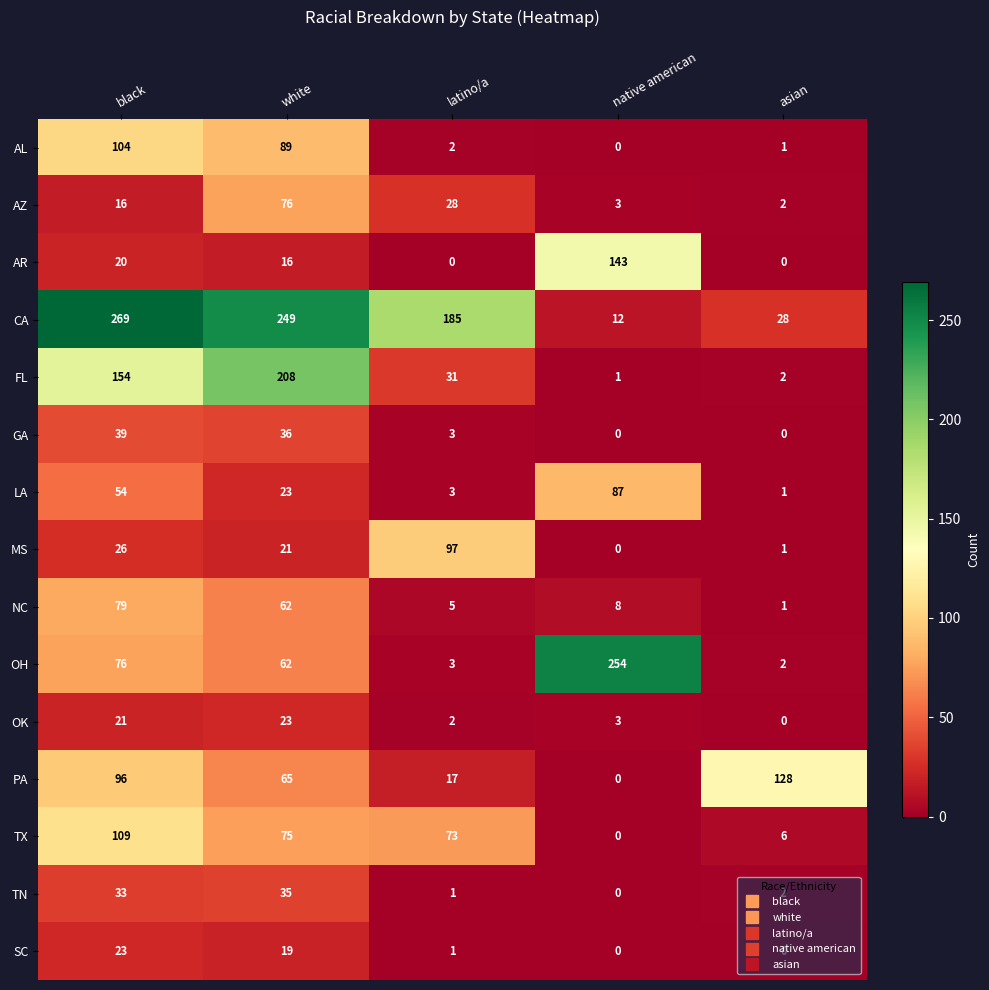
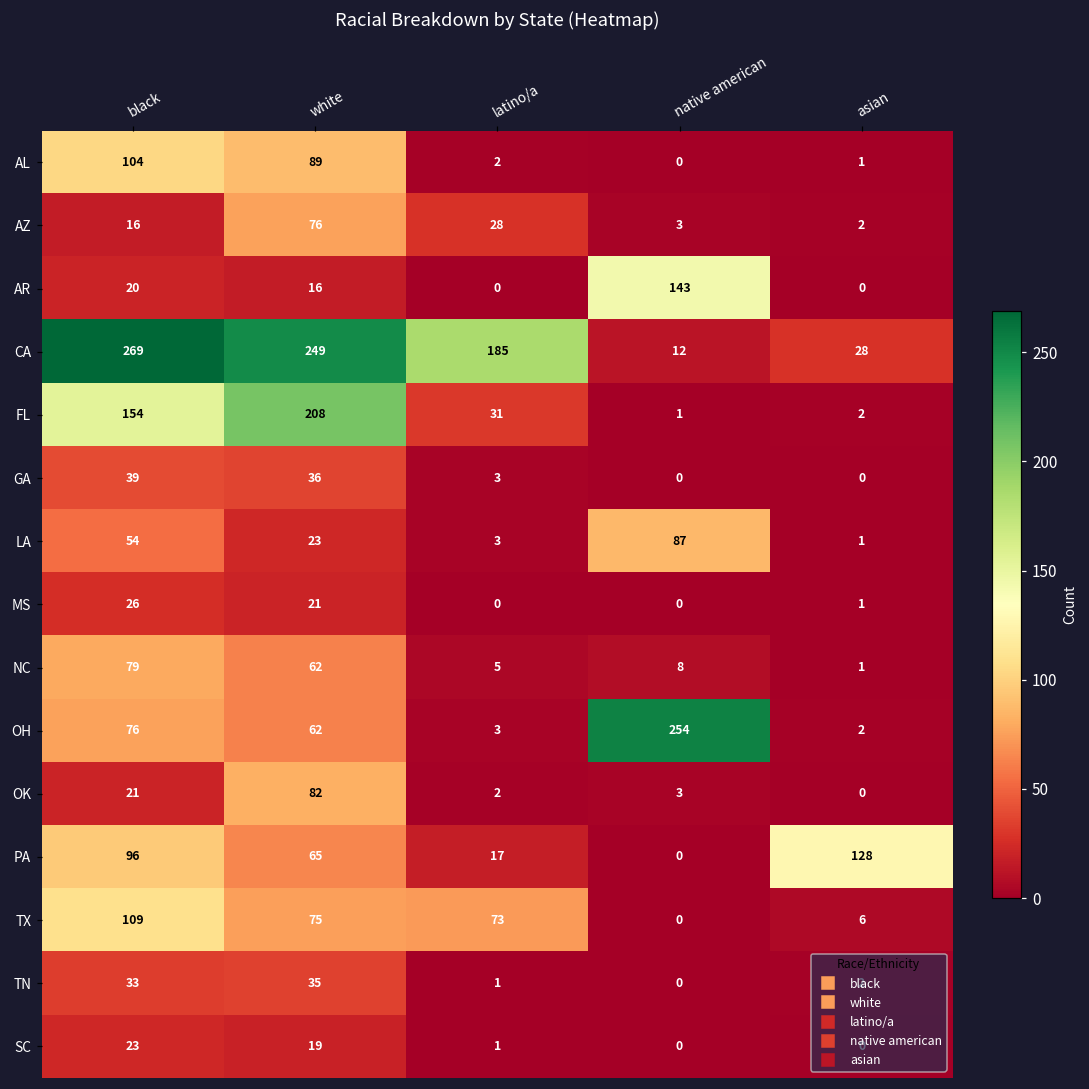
  {
    "AL": {
      "black": 104,
      "white": 89,
      "latino/a": 2,
      "native american": 0,
      "asian": 1
    },
    "AZ": {
      "black": 16,
      "white": 76,
      "latino/a": 28,
      "native american": 3,
      "asian": 2
    },
    "AR": {
      "black": 20,
      "white": 16,
      "latino/a": 0,
      "native american": 143,
      "asian": 0
    },
    "CA": {
      "black": 269,
      "white": 249,
      "latino/a": 185,
      "native american": 12,
      "asian": 28
    },
    "FL": {
      "black": 154,
      "white": 208,
      "latino/a": 31,
      "native american": 1,
      "asian": 2
    },
    "GA": {
      "black": 39,
      "white": 36,
      "latino/a": 3,
      "native american": 0,
      "asian": 0
    },
    "LA": {
      "black": 54,
      "white": 23,
      "latino/a": 3,
      "native american": 87,
      "asian": 1
    },
    "MS": {
      "black": 26,
      "white": 21,
-     "latino/a": 97,
+     "latino/a": 0,
      "native american": 0,
      "asian": 1
    },
    "NC": {
      "black": 79,
      "white": 62,
      "latino/a": 5,
      "native american": 8,
      "asian": 1
    },
    "OH": {
      "black": 76,
      "white": 62,
      "latino/a": 3,
      "native american": 254,
      "asian": 2
    },
    "OK": {
      "black": 21,
-     "white": 23,
+     "white": 82,
      "latino/a": 2,
      "native american": 3,
      "asian": 0
    },
    "PA": {
      "black": 96,
      "white": 65,
      "latino/a": 17,
      "native american": 0,
      "asian": 128
    },
    "TX": {
      "black": 109,
      "white": 75,
      "latino/a": 73,
      "native american": 0,
      "asian": 6
    },
    "TN": {
      "black": 33,
      "white": 35,
      "latino/a": 1,
      "native american": 0
    },
    "SC": {
      "black": 23,
      "white": 19,
      "latino/a": 1,
      "native american": 0
    }
  }
